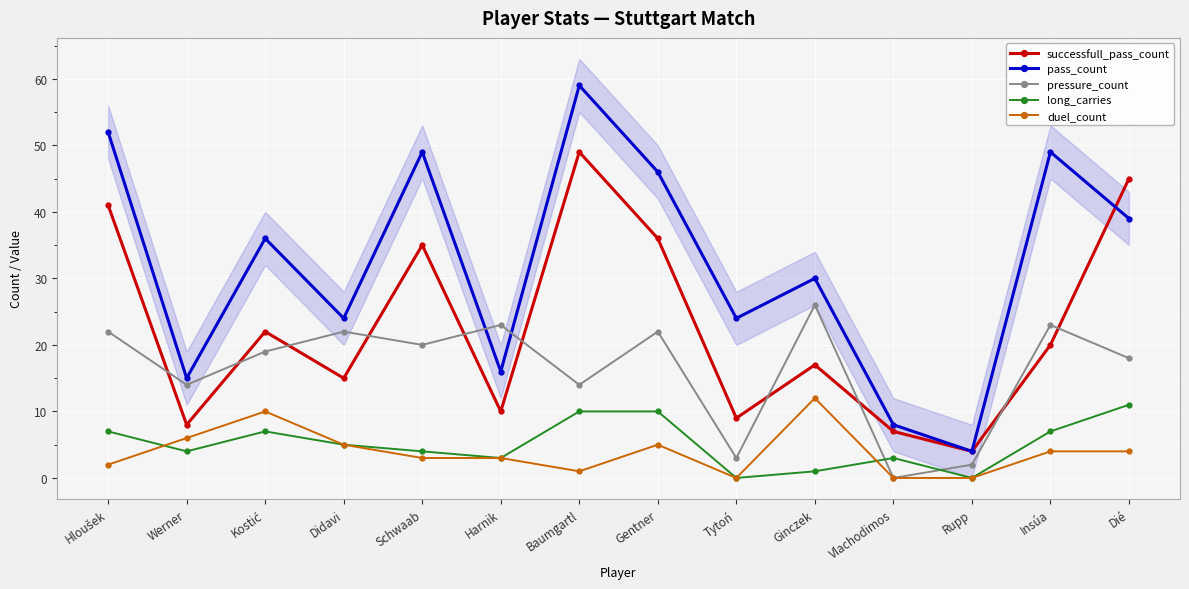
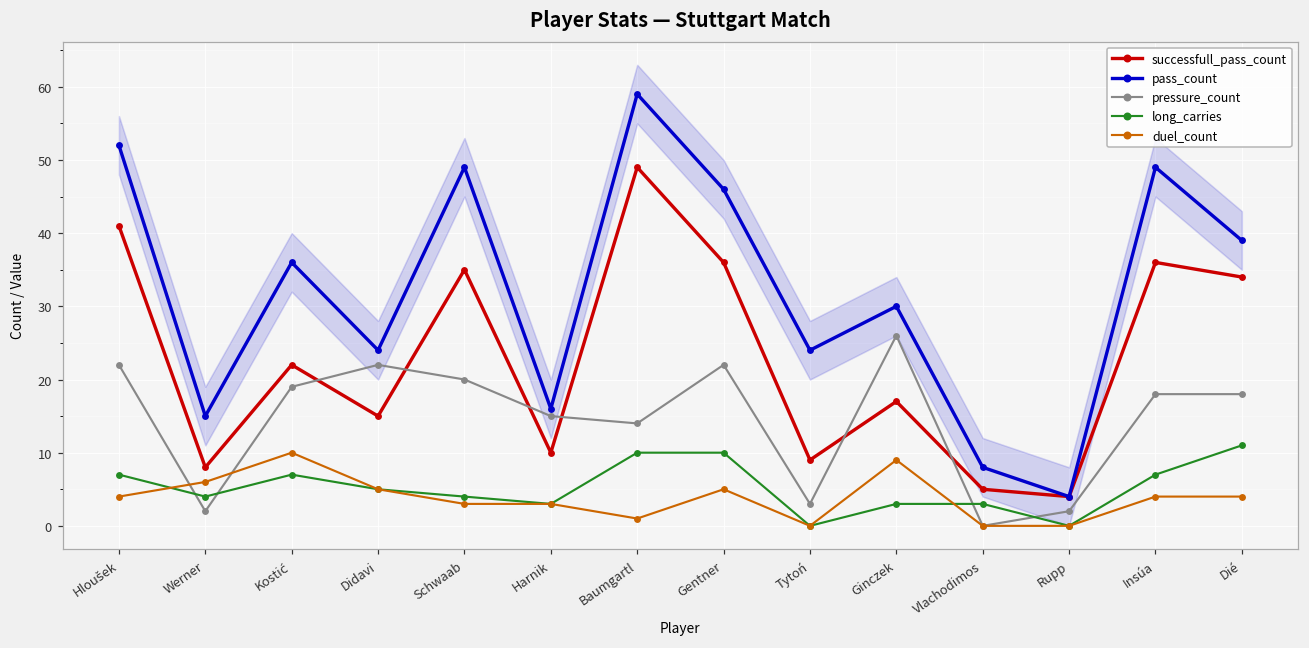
  {
    "successfull_pass_count": {
      "Hloušek": 41,
      "Werner": 8,
      "Kostić": 22,
      "Didavi": 15,
      "Schwaab": 35,
      "Harnik": 10,
      "Baumgartl": 49,
      "Gentner": 36,
      "Tytoń": 9,
      "Ginczek": 17,
-     "Vlachodimos": 7,
-     "Insúa": 20,
-     "Dié": 45
+     "Vlachodimos": 5,
+     "Insúa": 36,
+     "Dié": 34
    },
    "pressure_count": {
      "Hloušek": 22,
-     "Werner": 14,
+     "Werner": 2,
      "Kostić": 19,
      "Didavi": 22,
      "Schwaab": 20,
-     "Harnik": 23,
+     "Harnik": 15,
      "Baumgartl": 14,
      "Gentner": 22,
      "Tytoń": 3,
      "Ginczek": 26,
      "Rupp": 2,
-     "Insúa": 23,
+     "Insúa": 18,
      "Dié": 18
    },
    "long_carries": {
      "Hloušek": 7,
      "Werner": 4,
      "Kostić": 7,
      "Schwaab": 4,
      "Baumgartl": 10,
      "Gentner": 10,
-     "Ginczek": 1,
+     "Ginczek": 3,
      "Vlachodimos": 3,
      "Insúa": 7,
      "Dié": 11
    },
    "duel_count": {
-     "Hloušek": 2,
+     "Hloušek": 4,
      "Werner": 6,
      "Kostić": 10,
      "Schwaab": 3,
      "Baumgartl": 1,
      "Gentner": 5,
-     "Ginczek": 12,
+     "Ginczek": 9,
      "Insúa": 4,
      "Dié": 4
    }
  }
